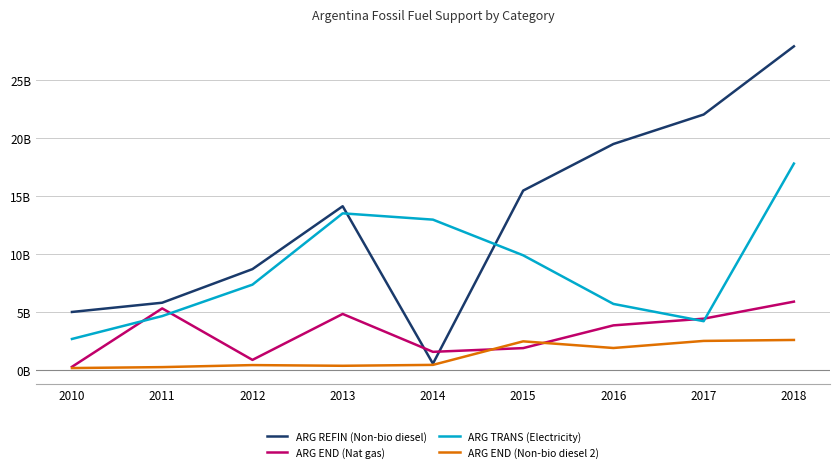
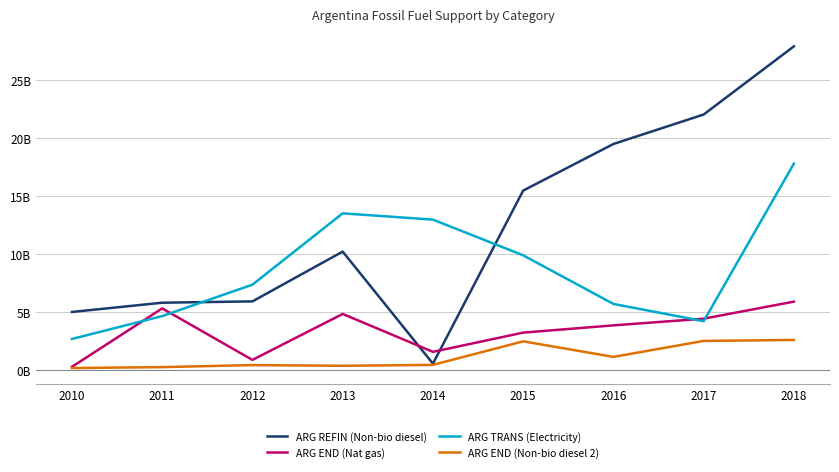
  {
    "ARG REFIN (Non-bio diesel)": {
      "2010": 5000000000,
      "2011": 5800000000,
-     "2012": 8700000000,
-     "2013": 14100000000,
+     "2012": 5900000000,
+     "2013": 10200000000,
      "2015": 15500000000,
      "2016": 19500000000,
      "2017": 22000000000,
      "2018": 27900000000
    },
    "ARG END (Nat gas)": {
      "2011": 5300000000,
      "2012": 900000000,
      "2013": 4900000000,
      "2014": 1600000000,
-     "2015": 1900000000,
+     "2015": 3300000000,
      "2016": 3900000000,
      "2018": 5900000000
    },
    "ARG TRANS (Electricity)": {
      "2010": 2700000000,
      "2011": 4700000000,
      "2012": 7400000000,
      "2013": 13500000000,
      "2014": 13000000000,
      "2015": 9900000000,
      "2016": 5700000000,
      "2018": 17800000000
    },
    "ARG END (Non-bio diesel 2)": {
      "2011": 300000000,
      "2012": 500000000,
      "2013": 400000000,
      "2015": 2500000000,
-     "2016": 1900000000,
+     "2016": 1200000000,
      "2017": 2500000000,
      "2018": 2600000000
    }
  }
